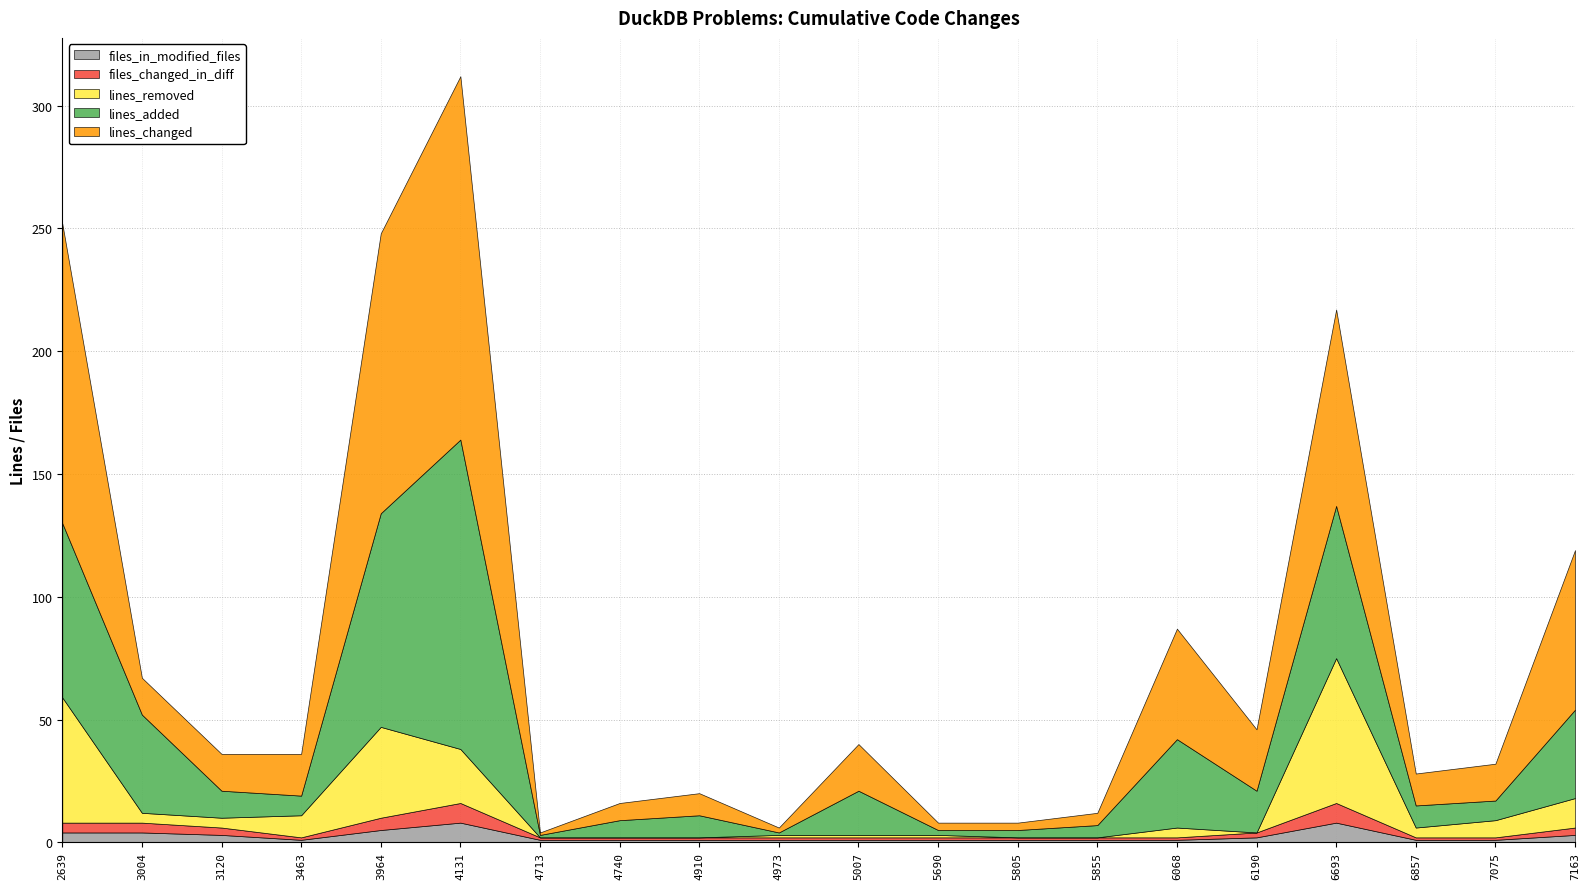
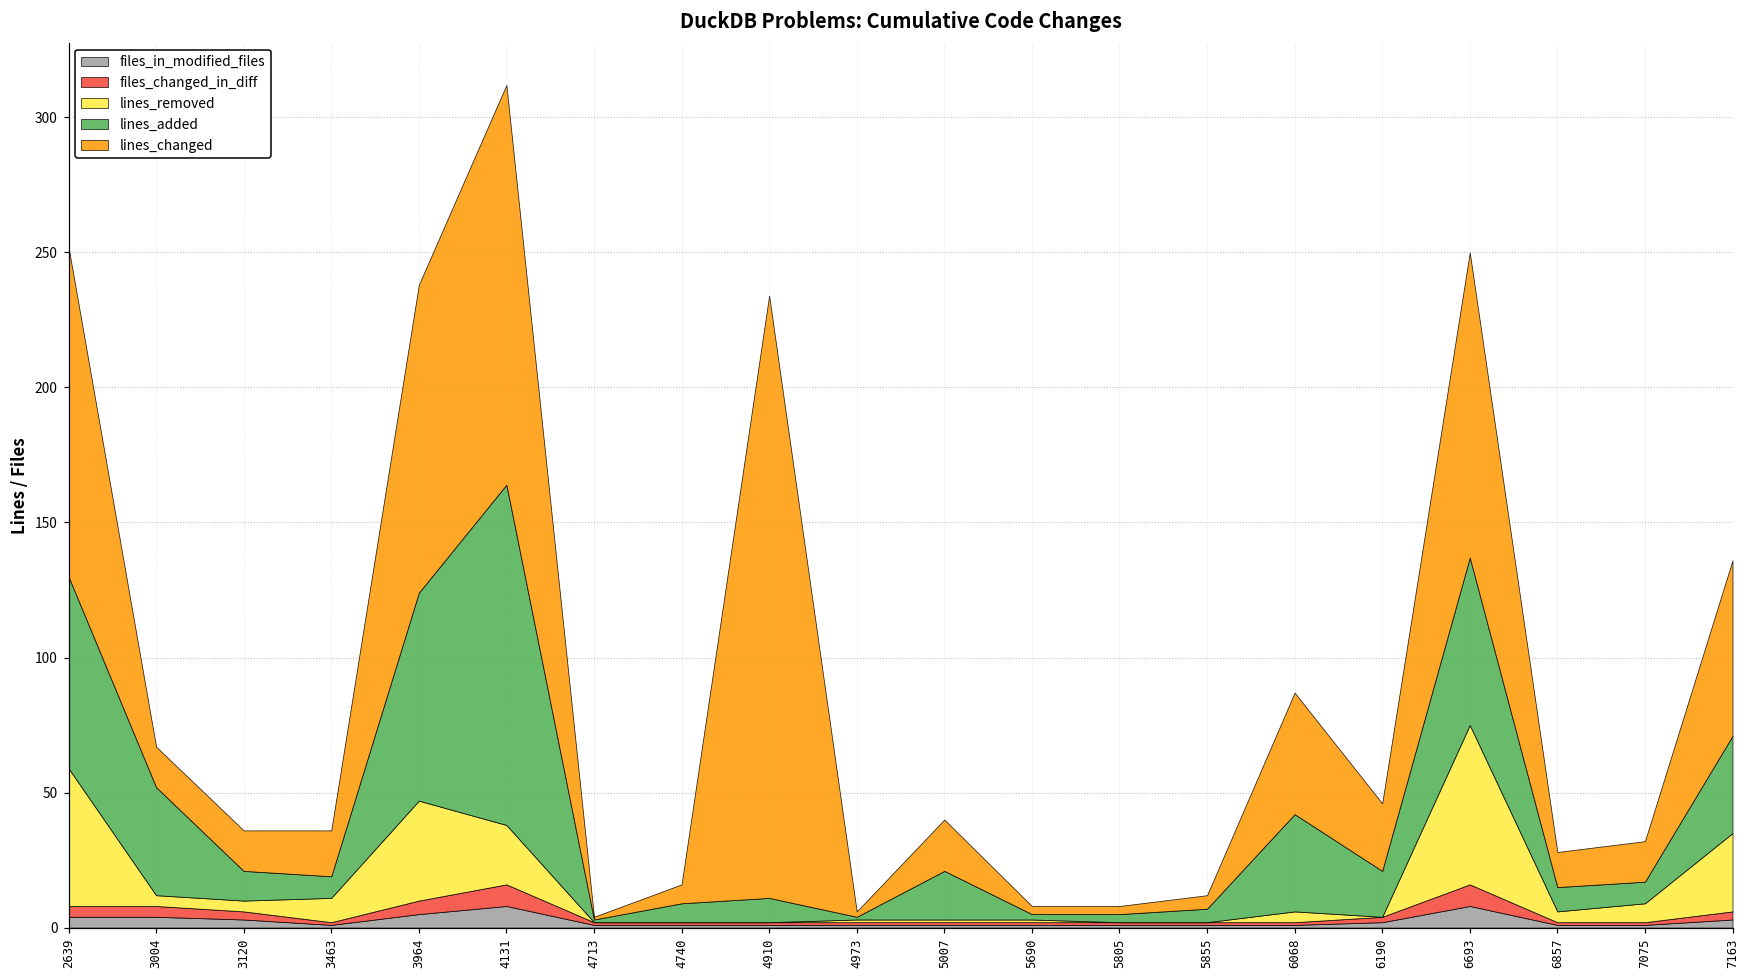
  {
    "files_in_modified_files": {
      "2639": 4,
      "3004": 4,
      "3120": 3,
      "3964": 5,
      "4131": 8,
      "6190": 2,
      "6693": 8,
      "7163": 3
    },
    "files_changed_in_diff": {
      "2639": 4,
      "3004": 4,
      "3120": 3,
      "3964": 5,
      "4131": 8,
      "6693": 8,
      "7163": 3
    },
    "lines_removed": {
      "2639": 51,
      "3004": 4,
      "3120": 4,
      "3463": 9,
      "3964": 37,
      "4131": 22,
      "6068": 4,
      "6693": 59,
      "6857": 4,
      "7075": 7,
-     "7163": 12
+     "7163": 29
    },
    "lines_added": {
      "2639": 71,
      "3004": 40,
      "3120": 11,
      "3463": 8,
-     "3964": 87,
+     "3964": 77,
      "4131": 126,
      "4740": 7,
      "4910": 9,
      "5007": 18,
      "5690": 2,
      "5805": 3,
      "5855": 5,
      "6068": 36,
      "6190": 17,
      "6693": 62,
      "6857": 9,
      "7075": 8,
      "7163": 36
    },
    "lines_changed": {
      "2639": 122,
      "3004": 15,
      "3120": 15,
      "3463": 17,
      "3964": 114,
      "4131": 148,
      "4740": 7,
-     "4910": 9,
+     "4910": 223,
      "4973": 2,
      "5007": 19,
      "5690": 3,
      "5805": 3,
      "5855": 5,
      "6068": 45,
      "6190": 25,
-     "6693": 80,
+     "6693": 113,
      "6857": 13,
      "7075": 15,
      "7163": 65
    }
  }
